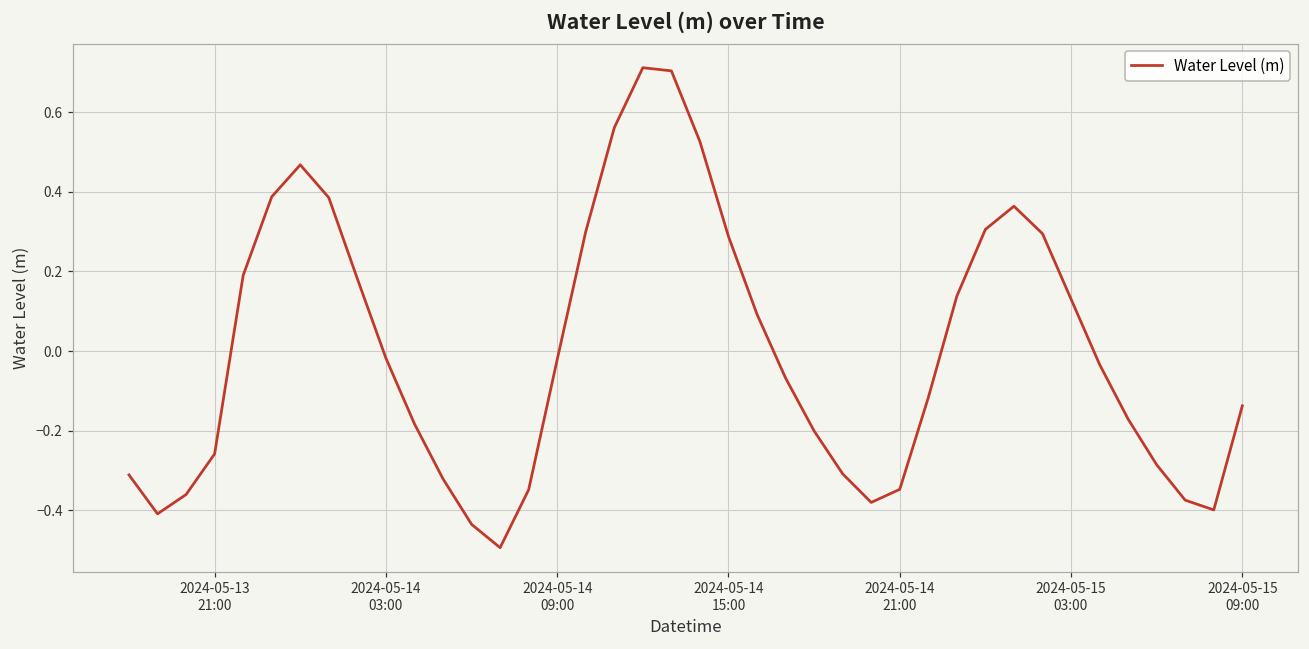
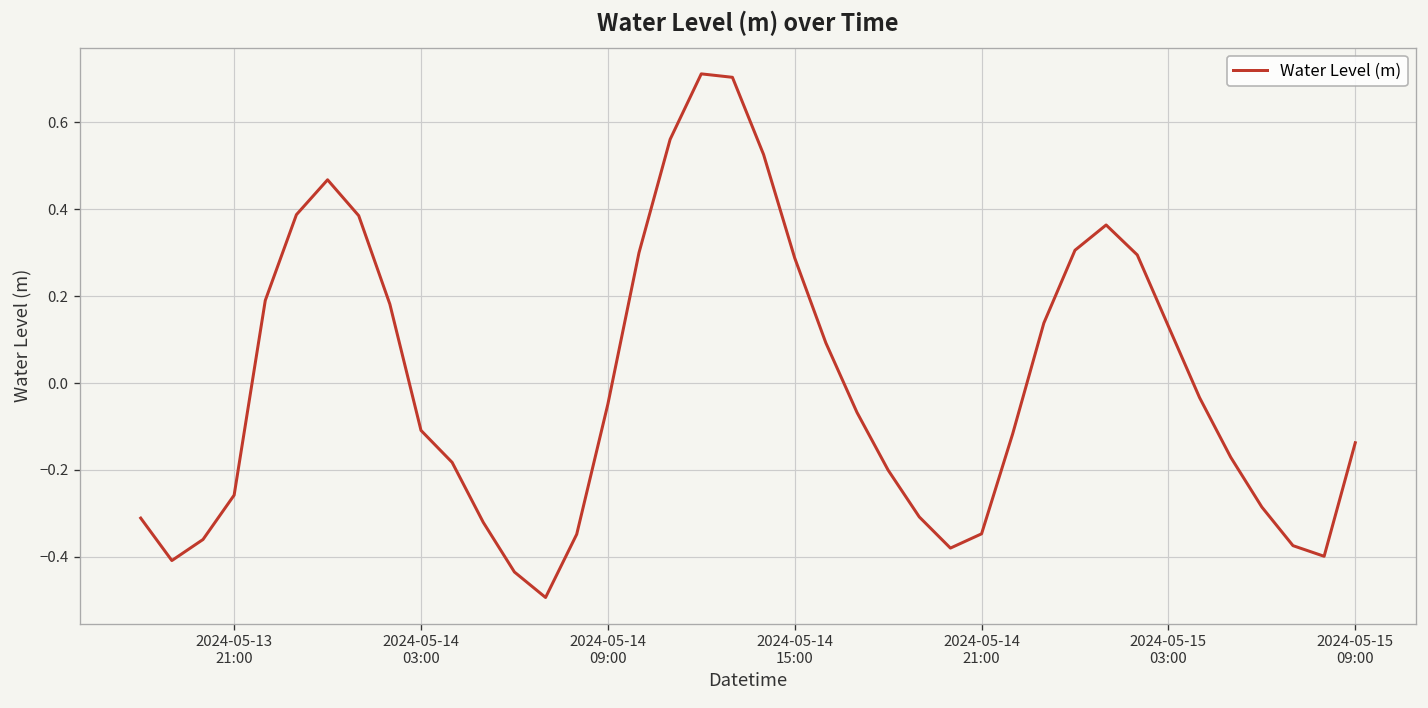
  {
    "2024-05-13 21:00": -0.26,
-   "2024-05-14 03:00": -0.02,
-   "2024-05-14 09:00": -0.02,
+   "2024-05-14 03:00": -0.11,
+   "2024-05-14 09:00": -0.05,
    "2024-05-14 15:00": 0.29,
    "2024-05-14 21:00": -0.35,
    "2024-05-15 03:00": 0.13,
    "2024-05-15 09:00": -0.14
  }
